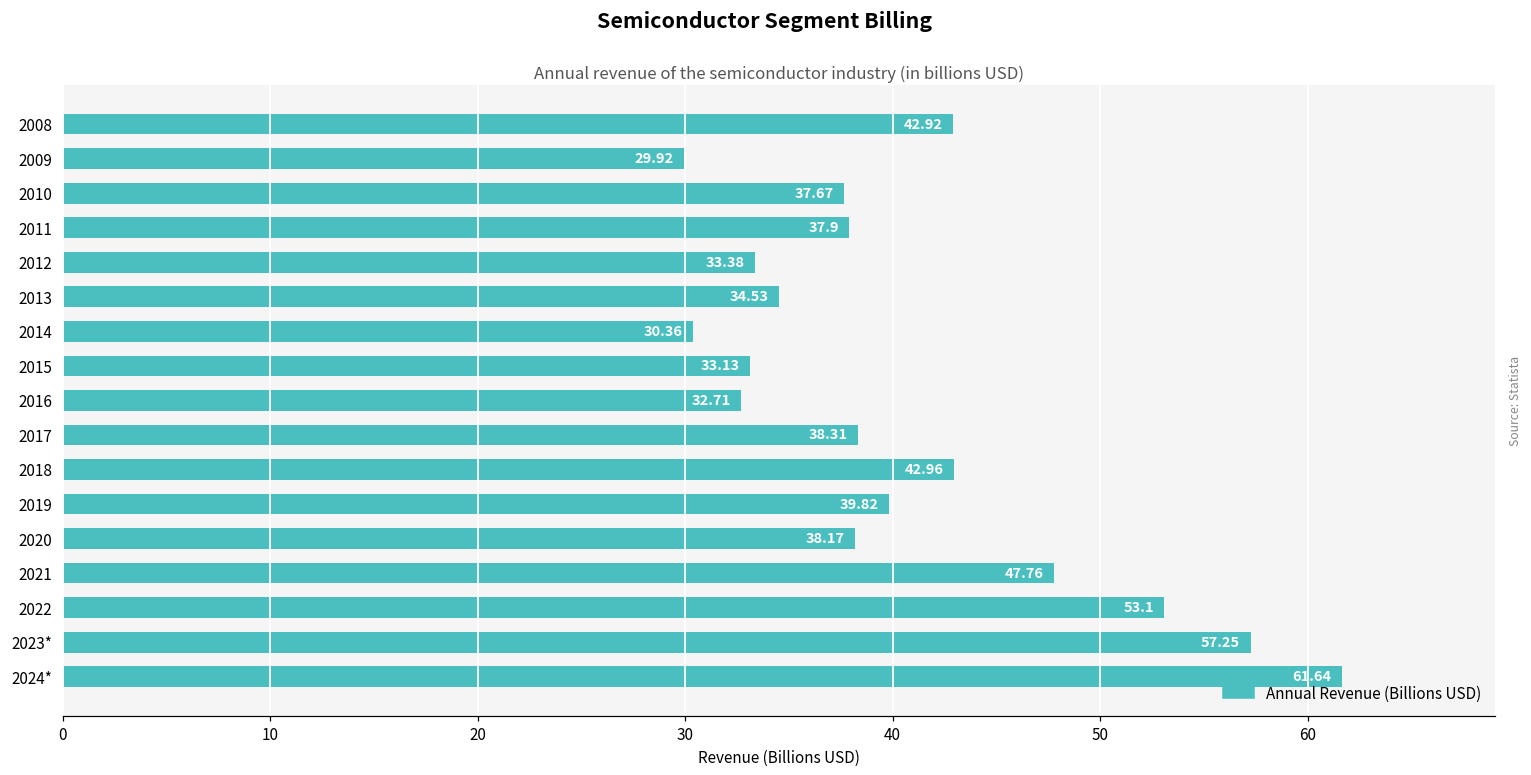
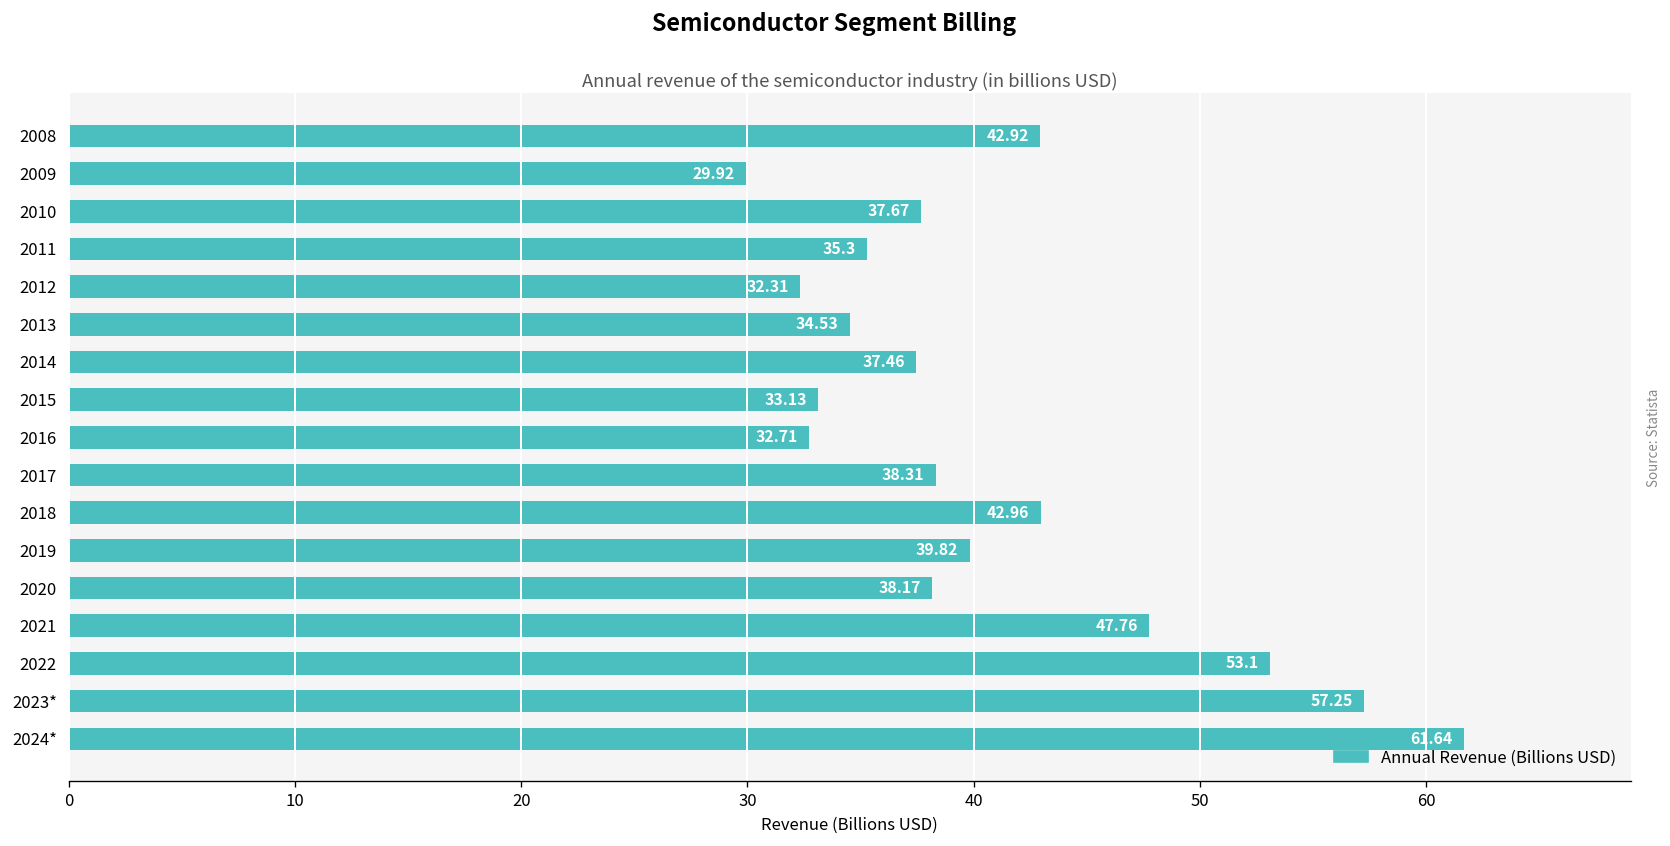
  {
    "2008": 42.92,
    "2009": 29.92,
    "2010": 37.67,
-   "2011": 37.9,
-   "2012": 33.38,
+   "2011": 35.3,
+   "2012": 32.31,
    "2013": 34.53,
-   "2014": 30.36,
+   "2014": 37.46,
    "2015": 33.13,
    "2016": 32.71,
    "2017": 38.31,
    "2018": 42.96,
    "2019": 39.82,
    "2020": 38.17,
    "2021": 47.76,
    "2022": 53.1,
    "2023*": 57.25,
    "2024*": 61.64
  }
